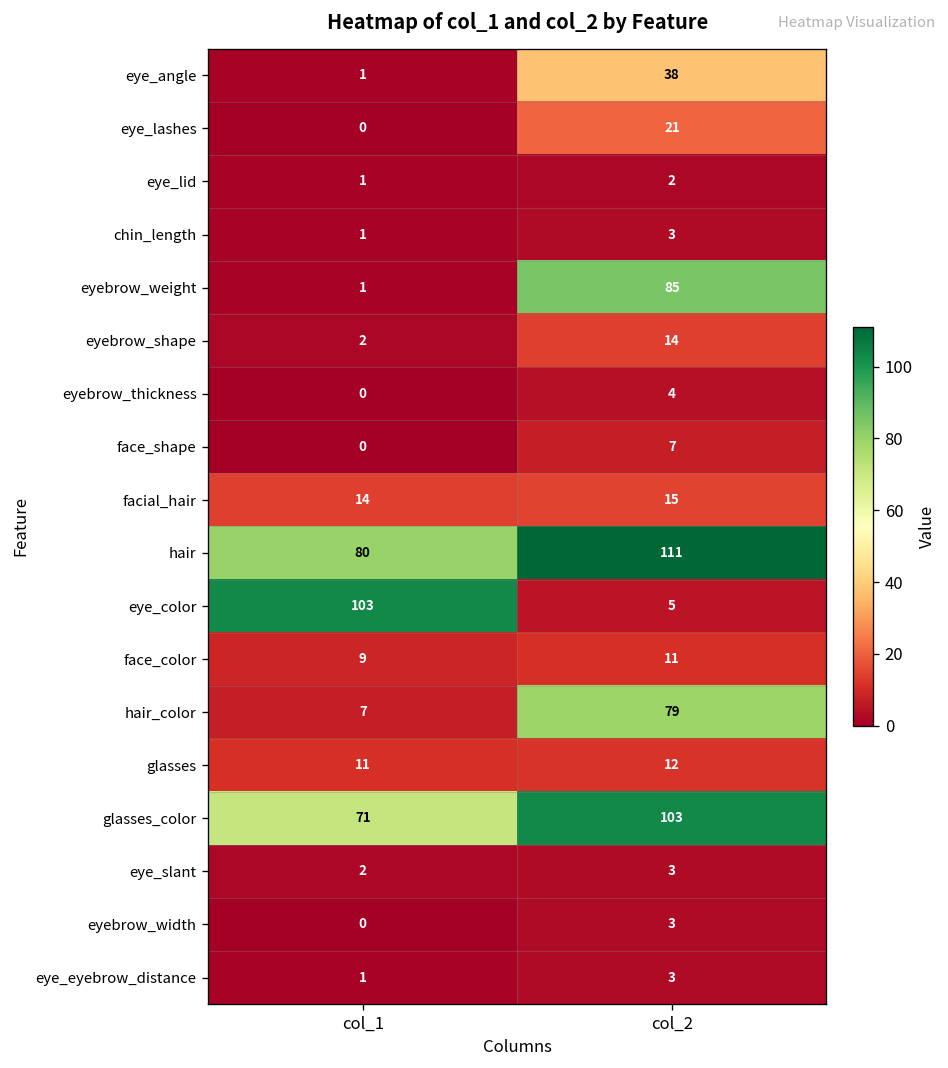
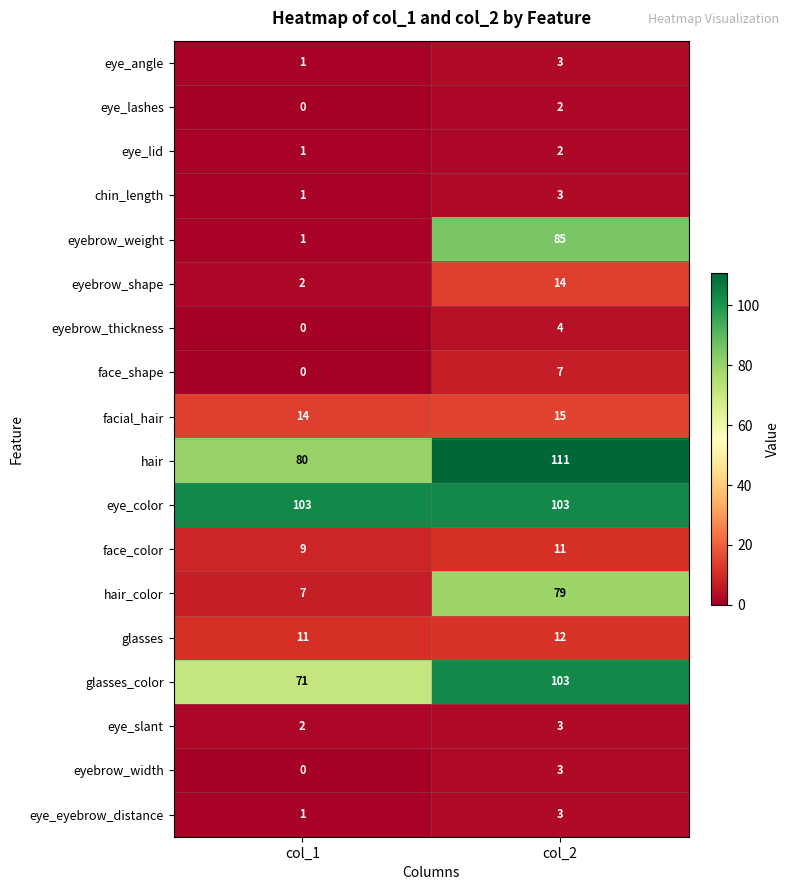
  {
    "eye_angle": {
      "col_1": 1,
-     "col_2": 38
+     "col_2": 3
    },
    "eye_lashes": {
      "col_1": 0,
-     "col_2": 21
+     "col_2": 2
    },
    "eye_lid": {
      "col_1": 1,
      "col_2": 2
    },
    "chin_length": {
      "col_1": 1,
      "col_2": 3
    },
    "eyebrow_weight": {
      "col_1": 1,
      "col_2": 85
    },
    "eyebrow_shape": {
      "col_1": 2,
      "col_2": 14
    },
    "eyebrow_thickness": {
      "col_1": 0,
      "col_2": 4
    },
    "face_shape": {
      "col_1": 0,
      "col_2": 7
    },
    "facial_hair": {
      "col_1": 14,
      "col_2": 15
    },
    "hair": {
      "col_1": 80,
      "col_2": 111
    },
    "eye_color": {
      "col_1": 103,
-     "col_2": 5
+     "col_2": 103
    },
    "face_color": {
      "col_1": 9,
      "col_2": 11
    },
    "hair_color": {
      "col_1": 7,
      "col_2": 79
    },
    "glasses": {
      "col_1": 11,
      "col_2": 12
    },
    "glasses_color": {
      "col_1": 71,
      "col_2": 103
    },
    "eye_slant": {
      "col_1": 2,
      "col_2": 3
    },
    "eyebrow_width": {
      "col_1": 0,
      "col_2": 3
    },
    "eye_eyebrow_distance": {
      "col_1": 1,
      "col_2": 3
    }
  }
